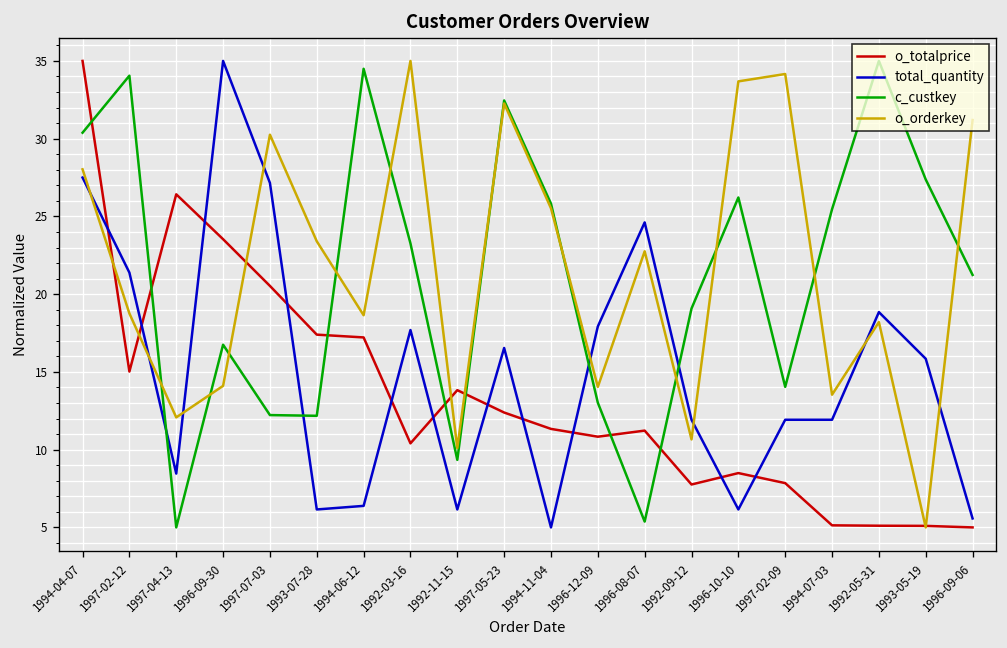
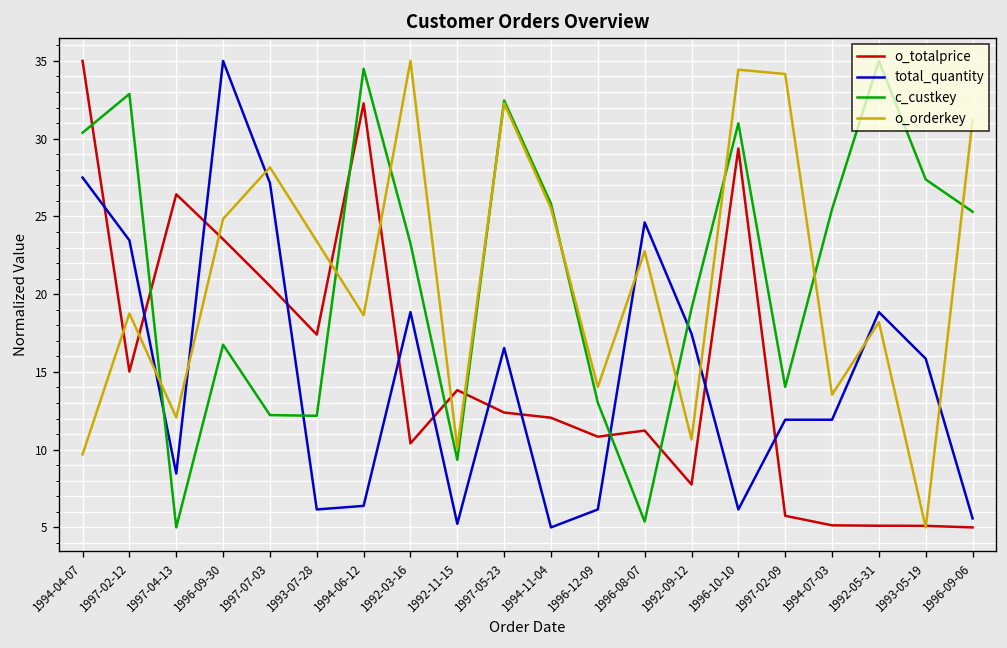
  {
    "o_totalprice": {
      "1994-04-07": 35.0,
      "1997-02-12": 15.0,
      "1997-04-13": 26.4,
      "1996-09-30": 23.5,
      "1997-07-03": 20.5,
      "1993-07-28": 17.4,
-     "1994-06-12": 17.2,
+     "1994-06-12": 32.3,
      "1992-03-16": 10.4,
      "1992-11-15": 13.8,
      "1997-05-23": 12.4,
-     "1994-11-04": 11.3,
+     "1994-11-04": 12.1,
      "1996-12-09": 10.8,
      "1996-08-07": 11.2,
      "1992-09-12": 7.8,
-     "1996-10-10": 8.5,
-     "1997-02-09": 7.8,
+     "1996-10-10": 29.4,
+     "1997-02-09": 5.7,
      "1994-07-03": 5.1,
      "1992-05-31": 5.1,
      "1996-09-06": 5.0
    },
    "total_quantity": {
      "1994-04-07": 27.5,
-     "1997-02-12": 21.4,
+     "1997-02-12": 23.5,
      "1997-04-13": 8.5,
      "1996-09-30": 35.0,
      "1997-07-03": 27.2,
      "1993-07-28": 6.2,
      "1994-06-12": 6.4,
-     "1992-03-16": 17.7,
-     "1992-11-15": 6.2,
+     "1992-03-16": 18.8,
+     "1992-11-15": 5.2,
      "1997-05-23": 16.5,
      "1994-11-04": 5.0,
-     "1996-12-09": 17.9,
+     "1996-12-09": 6.2,
      "1996-08-07": 24.6,
-     "1992-09-12": 11.9,
+     "1992-09-12": 17.5,
      "1996-10-10": 6.2,
      "1997-02-09": 11.9,
      "1994-07-03": 11.9,
      "1992-05-31": 18.8,
      "1993-05-19": 15.8,
      "1996-09-06": 5.6
    },
    "c_custkey": {
      "1994-04-07": 30.4,
-     "1997-02-12": 34.1,
+     "1997-02-12": 32.9,
      "1997-04-13": 5.0,
      "1996-09-30": 16.7,
      "1997-07-03": 12.2,
      "1993-07-28": 12.2,
      "1994-06-12": 34.5,
      "1992-03-16": 23.3,
      "1992-11-15": 9.3,
      "1994-11-04": 25.8,
      "1996-12-09": 13.0,
      "1996-08-07": 5.4,
      "1992-09-12": 19.1,
-     "1996-10-10": 26.2,
+     "1996-10-10": 31.0,
      "1997-02-09": 14.0,
      "1994-07-03": 25.5,
      "1993-05-19": 27.4,
-     "1996-09-06": 21.2
+     "1996-09-06": 25.3
    },
    "o_orderkey": {
-     "1994-04-07": 28.0,
+     "1994-04-07": 9.7,
      "1997-02-12": 18.8,
      "1997-04-13": 12.1,
-     "1996-09-30": 14.1,
-     "1997-07-03": 30.3,
+     "1996-09-30": 24.8,
+     "1997-07-03": 28.2,
      "1993-07-28": 23.4,
      "1994-06-12": 18.6,
      "1992-03-16": 35.0,
      "1992-11-15": 10.1,
      "1994-11-04": 25.5,
      "1996-12-09": 14.0,
      "1996-08-07": 22.8,
      "1992-09-12": 10.7,
-     "1996-10-10": 33.7,
+     "1996-10-10": 34.4,
      "1997-02-09": 34.2,
      "1994-07-03": 13.5,
      "1992-05-31": 18.2
    }
  }
